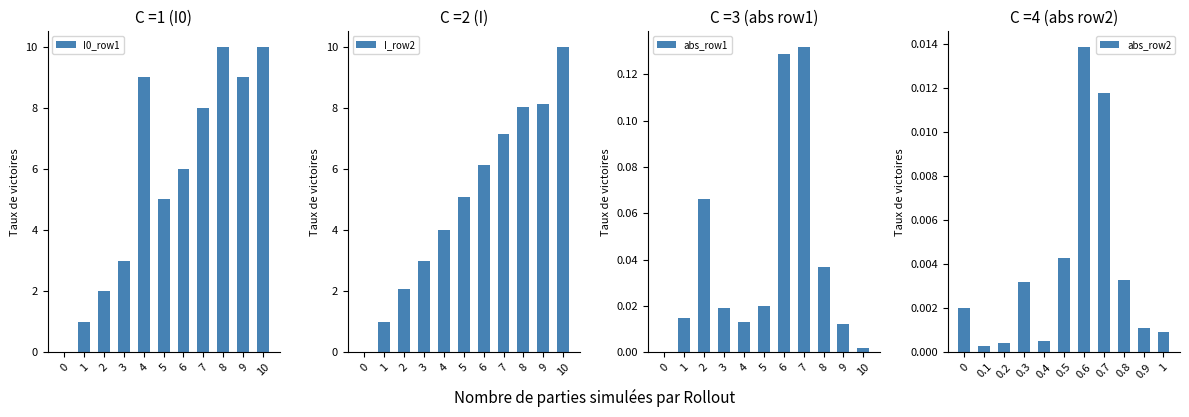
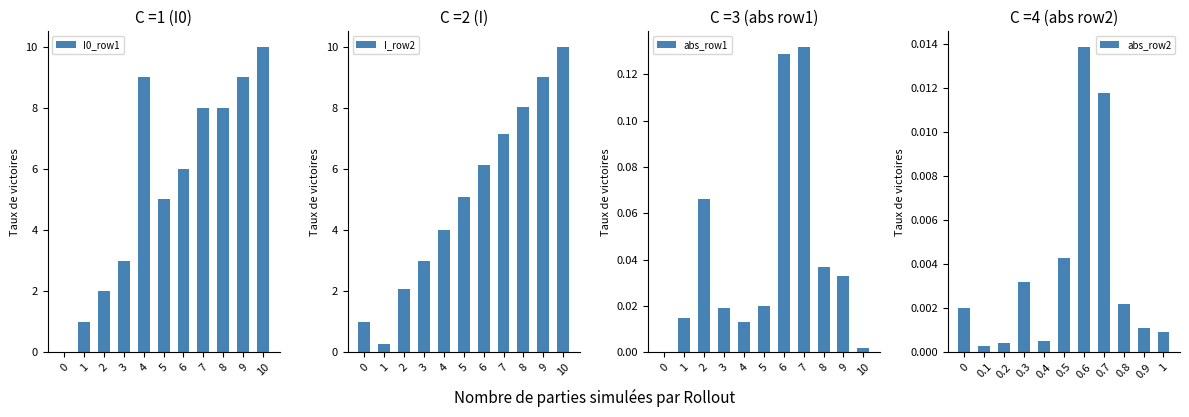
  {
    "C =1 (I0)": {
      "0": 0,
      "1": 1,
      "2": 2,
      "3": 3,
      "4": 9,
      "5": 5,
      "6": 6,
      "7": 8,
-     "8": 10,
+     "8": 8,
      "9": 9,
      "10": 10
    },
    "C =2 (I)": {
-     "0": 0,
-     "1": 1.0,
+     "0": 1,
+     "1": 0.3,
      "2": 2.1,
      "3": 3.0,
      "4": 4.0,
      "5": 5.1,
      "6": 6.1,
      "7": 7.1,
      "8": 8.0,
-     "9": 8.1,
+     "9": 9.0,
      "10": 10.0
    },
    "C =3 (abs row1)": {
      "0": 0.000,
      "1": 0.015,
      "2": 0.066,
      "3": 0.019,
      "4": 0.013,
      "5": 0.020,
      "6": 0.129,
      "7": 0.132,
      "8": 0.037,
-     "9": 0.012,
+     "9": 0.033,
      "10": 0.002
    },
    "C =4 (abs row2)": {
      "0": 0.0020,
      "0.1": 0.0003,
      "0.2": 0.0004,
      "0.3": 0.0032,
      "0.4": 0.0005,
      "0.5": 0.0043,
      "0.6": 0.0139,
      "0.7": 0.0118,
-     "0.8": 0.0033,
+     "0.8": 0.0022,
      "0.9": 0.0011,
      "1": 0.0009
    }
  }
